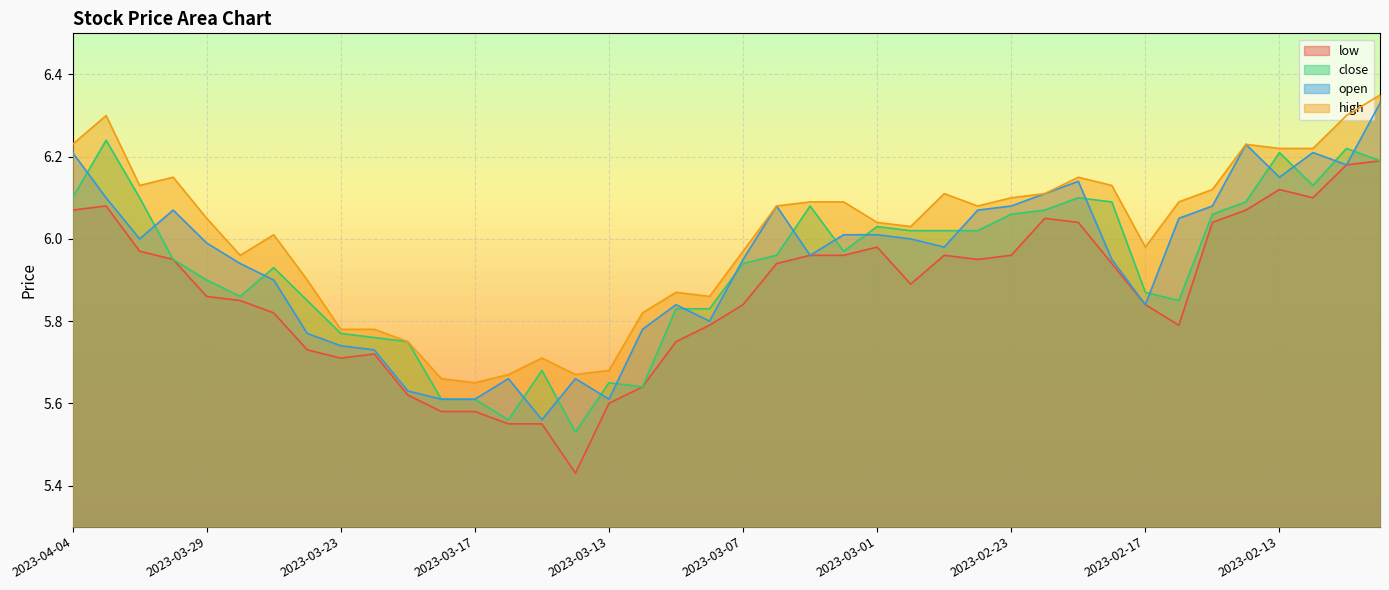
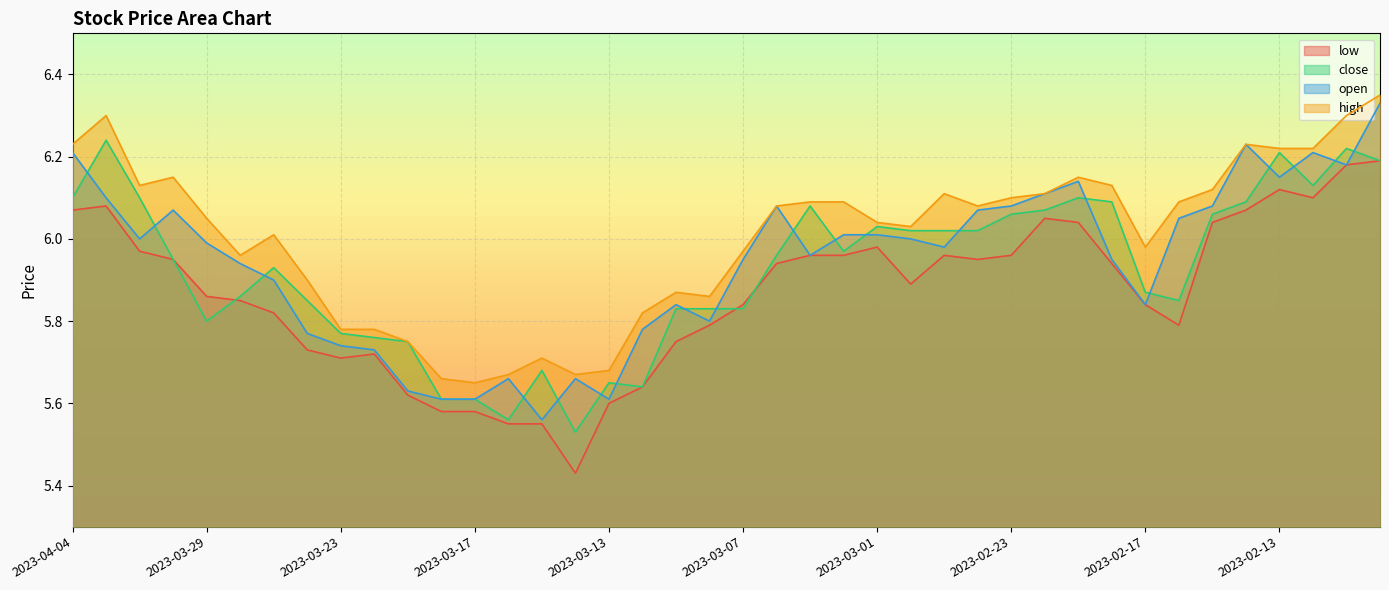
  {
    "low": {
      "2023-04-04": 6.07,
      "2023-03-29": 5.86,
      "2023-03-23": 5.71,
      "2023-03-17": 5.58,
      "2023-03-13": 5.60,
      "2023-03-07": 5.84,
      "2023-03-01": 5.98,
      "2023-02-23": 5.96,
      "2023-02-13": 6.12
    },
    "close": {
      "2023-04-04": 6.10,
-     "2023-03-29": 5.9,
+     "2023-03-29": 5.8,
      "2023-03-23": 5.77,
      "2023-03-13": 5.65,
-     "2023-03-07": 5.94,
+     "2023-03-07": 5.83,
      "2023-03-01": 6.03,
      "2023-02-23": 6.06,
      "2023-02-17": 5.87,
      "2023-02-13": 6.21
    },
    "open": {
      "2023-04-04": 6.21,
      "2023-03-29": 5.99,
      "2023-03-23": 5.74,
      "2023-03-13": 5.61,
      "2023-03-07": 5.95,
      "2023-03-01": 6.01,
      "2023-02-23": 6.08,
      "2023-02-13": 6.15
    },
    "high": {
      "2023-04-04": 6.23,
      "2023-03-29": 6.05,
      "2023-03-23": 5.78,
      "2023-03-17": 5.65,
      "2023-03-13": 5.68,
      "2023-03-07": 5.97,
      "2023-03-01": 6.04,
      "2023-02-23": 6.10,
      "2023-02-17": 5.98,
      "2023-02-13": 6.22
    }
  }
